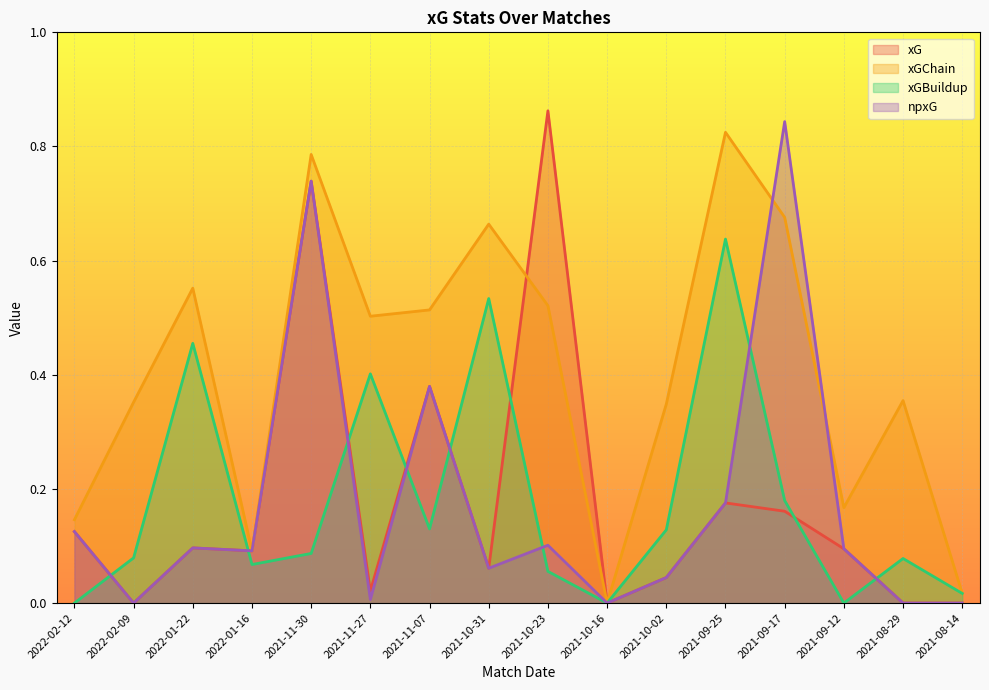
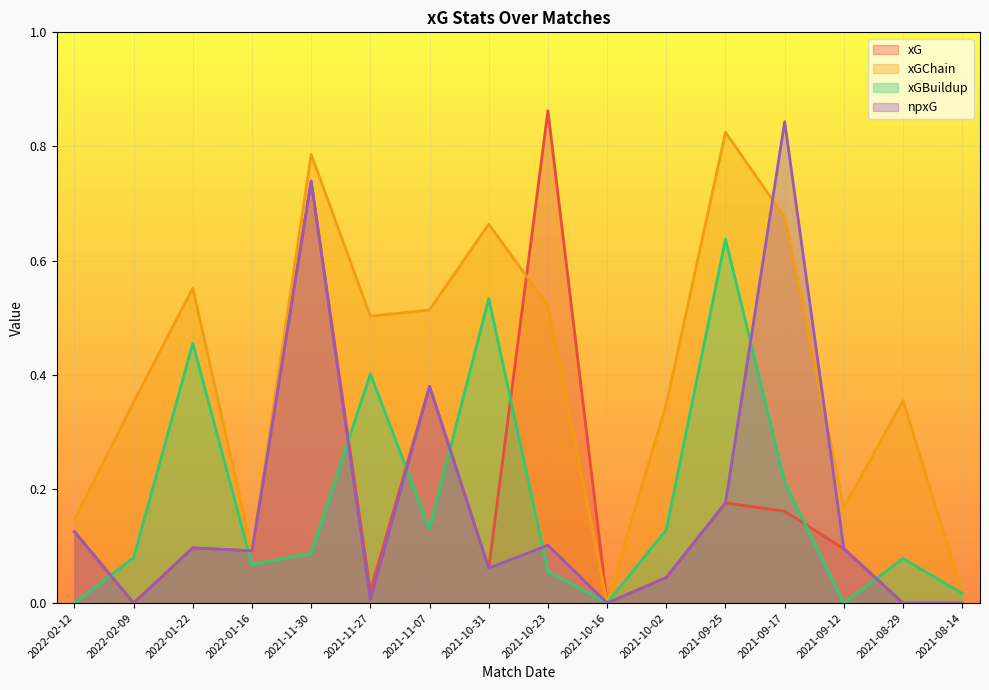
  {
    "xGBuildup": {
      "2022-02-12": 0.00,
      "2022-02-09": 0.08,
      "2022-01-22": 0.46,
      "2022-01-16": 0.07,
      "2021-11-30": 0.09,
      "2021-11-27": 0.40,
      "2021-11-07": 0.13,
      "2021-10-31": 0.53,
      "2021-10-23": 0.06,
      "2021-10-02": 0.13,
      "2021-09-25": 0.64,
-     "2021-09-17": 0.18,
+     "2021-09-17": 0.21,
      "2021-09-12": 0.00,
      "2021-08-29": 0.08
    },
    "npxG": {
      "2021-11-27": 0.01,
      "2021-10-23": 0.10,
      "2021-09-17": 0.84
    }
  }
